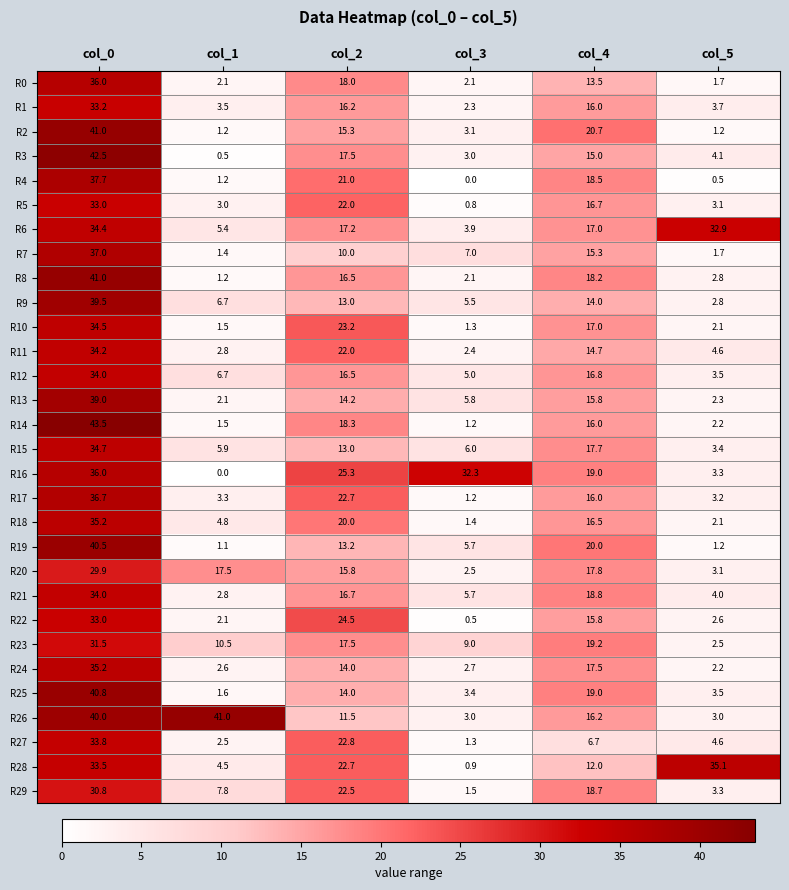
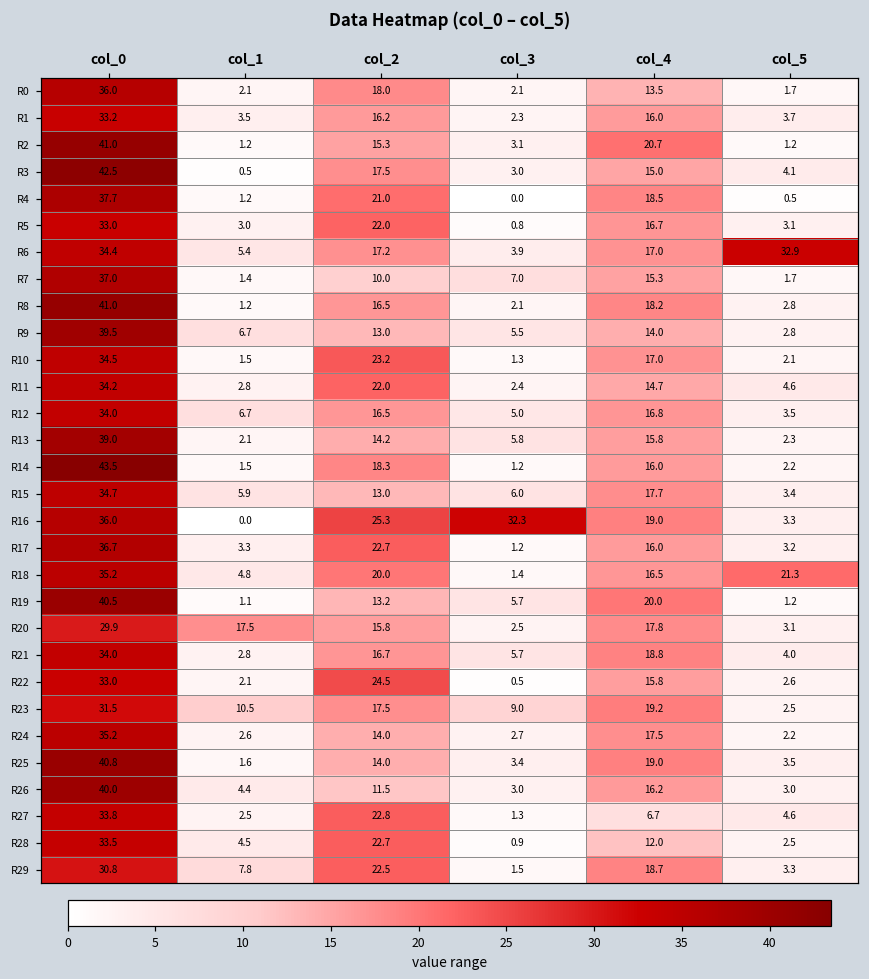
  {
    "R0": {
      "col_0": 36.0,
      "col_1": 2.1,
      "col_2": 18.0,
      "col_3": 2.1,
      "col_4": 13.5,
      "col_5": 1.7
    },
    "R1": {
      "col_0": 33.2,
      "col_1": 3.5,
      "col_2": 16.2,
      "col_3": 2.3,
      "col_4": 16.0,
      "col_5": 3.7
    },
    "R2": {
      "col_0": 41.0,
      "col_1": 1.2,
      "col_2": 15.3,
      "col_3": 3.1,
      "col_4": 20.7,
      "col_5": 1.2
    },
    "R3": {
      "col_0": 42.5,
      "col_1": 0.5,
      "col_2": 17.5,
      "col_3": 3.0,
      "col_4": 15.0,
      "col_5": 4.1
    },
    "R4": {
      "col_0": 37.7,
      "col_1": 1.2,
      "col_2": 21.0,
      "col_3": 0.0,
      "col_4": 18.5,
      "col_5": 0.5
    },
    "R5": {
      "col_0": 33.0,
      "col_1": 3.0,
      "col_2": 22.0,
      "col_3": 0.8,
      "col_4": 16.7,
      "col_5": 3.1
    },
    "R6": {
      "col_0": 34.4,
      "col_1": 5.4,
      "col_2": 17.2,
      "col_3": 3.9,
      "col_4": 17.0,
      "col_5": 32.9
    },
    "R7": {
      "col_0": 37.0,
      "col_1": 1.4,
      "col_2": 10.0,
      "col_3": 7.0,
      "col_4": 15.3,
      "col_5": 1.7
    },
    "R8": {
      "col_0": 41.0,
      "col_1": 1.2,
      "col_2": 16.5,
      "col_3": 2.1,
      "col_4": 18.2,
      "col_5": 2.8
    },
    "R9": {
      "col_0": 39.5,
      "col_1": 6.7,
      "col_2": 13.0,
      "col_3": 5.5,
      "col_4": 14.0,
      "col_5": 2.8
    },
    "R10": {
      "col_0": 34.5,
      "col_1": 1.5,
      "col_2": 23.2,
      "col_3": 1.3,
      "col_4": 17.0,
      "col_5": 2.1
    },
    "R11": {
      "col_0": 34.2,
      "col_1": 2.8,
      "col_2": 22.0,
      "col_3": 2.4,
      "col_4": 14.7,
      "col_5": 4.6
    },
    "R12": {
      "col_0": 34.0,
      "col_1": 6.7,
      "col_2": 16.5,
      "col_3": 5.0,
      "col_4": 16.8,
      "col_5": 3.5
    },
    "R13": {
      "col_0": 39.0,
      "col_1": 2.1,
      "col_2": 14.2,
      "col_3": 5.8,
      "col_4": 15.8,
      "col_5": 2.3
    },
    "R14": {
      "col_0": 43.5,
      "col_1": 1.5,
      "col_2": 18.3,
      "col_3": 1.2,
      "col_4": 16.0,
      "col_5": 2.2
    },
    "R15": {
      "col_0": 34.7,
      "col_1": 5.9,
      "col_2": 13.0,
      "col_3": 6.0,
      "col_4": 17.7,
      "col_5": 3.4
    },
    "R16": {
      "col_0": 36.0,
      "col_1": 0.0,
      "col_2": 25.3,
      "col_3": 32.3,
      "col_4": 19.0,
      "col_5": 3.3
    },
    "R17": {
      "col_0": 36.7,
      "col_1": 3.3,
      "col_2": 22.7,
      "col_3": 1.2,
      "col_4": 16.0,
      "col_5": 3.2
    },
    "R18": {
      "col_0": 35.2,
      "col_1": 4.8,
      "col_2": 20.0,
      "col_3": 1.4,
      "col_4": 16.5,
-     "col_5": 2.1
+     "col_5": 21.3
    },
    "R19": {
      "col_0": 40.5,
      "col_1": 1.1,
      "col_2": 13.2,
      "col_3": 5.7,
      "col_4": 20.0,
      "col_5": 1.2
    },
    "R20": {
      "col_0": 29.9,
      "col_1": 17.5,
      "col_2": 15.8,
      "col_3": 2.5,
      "col_4": 17.8,
      "col_5": 3.1
    },
    "R21": {
      "col_0": 34.0,
      "col_1": 2.8,
      "col_2": 16.7,
      "col_3": 5.7,
      "col_4": 18.8,
      "col_5": 4.0
    },
    "R22": {
      "col_0": 33.0,
      "col_1": 2.1,
      "col_2": 24.5,
      "col_3": 0.5,
      "col_4": 15.8,
      "col_5": 2.6
    },
    "R23": {
      "col_0": 31.5,
      "col_1": 10.5,
      "col_2": 17.5,
      "col_3": 9.0,
      "col_4": 19.2,
      "col_5": 2.5
    },
    "R24": {
      "col_0": 35.2,
      "col_1": 2.6,
      "col_2": 14.0,
      "col_3": 2.7,
      "col_4": 17.5,
      "col_5": 2.2
    },
    "R25": {
      "col_0": 40.8,
      "col_1": 1.6,
      "col_2": 14.0,
      "col_3": 3.4,
      "col_4": 19.0,
      "col_5": 3.5
    },
    "R26": {
      "col_0": 40.0,
-     "col_1": 41.0,
+     "col_1": 4.4,
      "col_2": 11.5,
      "col_3": 3.0,
      "col_4": 16.2,
      "col_5": 3.0
    },
    "R27": {
      "col_0": 33.8,
      "col_1": 2.5,
      "col_2": 22.8,
      "col_3": 1.3,
      "col_4": 6.7,
      "col_5": 4.6
    },
    "R28": {
      "col_0": 33.5,
      "col_1": 4.5,
      "col_2": 22.7,
      "col_3": 0.9,
      "col_4": 12.0,
-     "col_5": 35.1
+     "col_5": 2.5
    },
    "R29": {
      "col_0": 30.8,
      "col_1": 7.8,
      "col_2": 22.5,
      "col_3": 1.5,
      "col_4": 18.7,
      "col_5": 3.3
    }
  }
